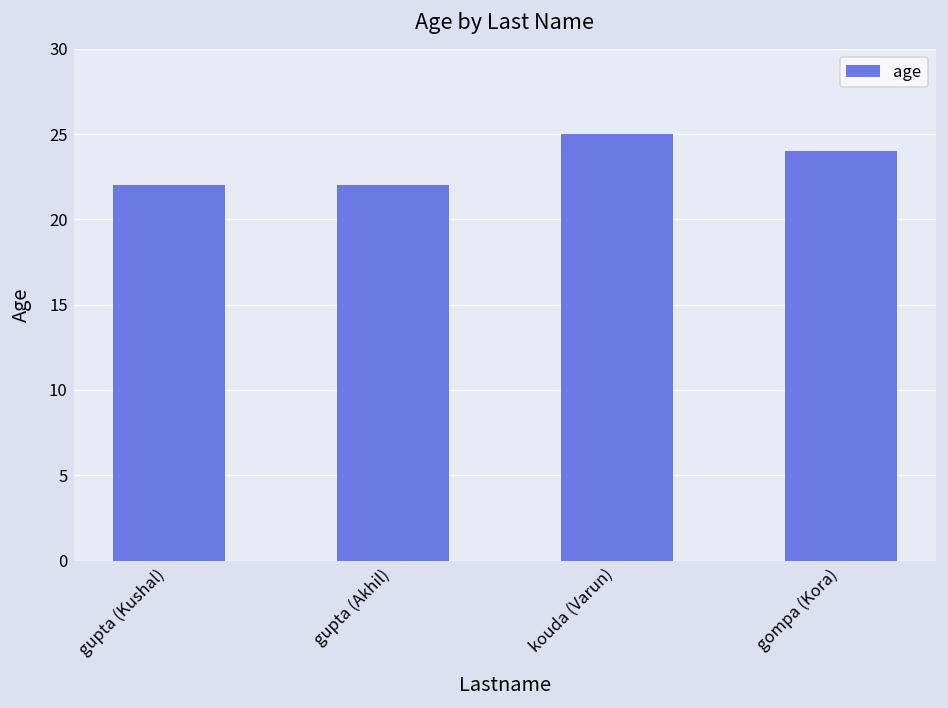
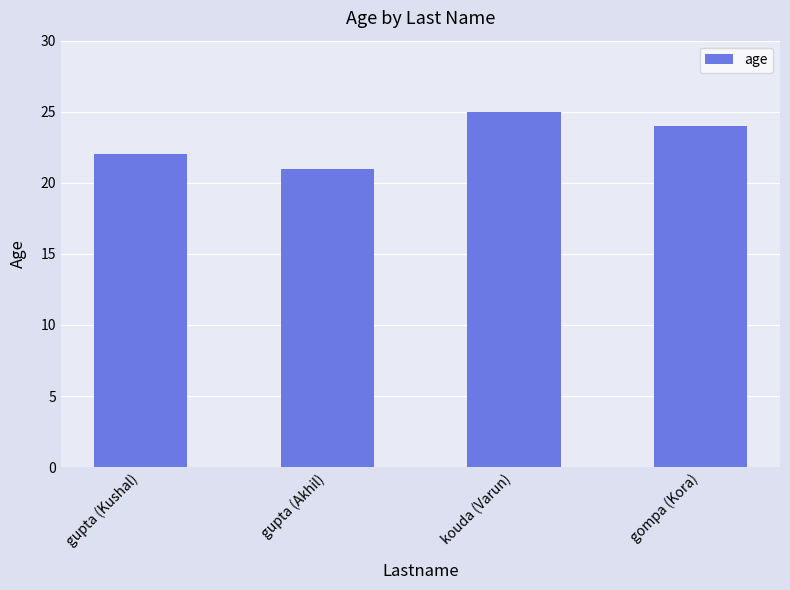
  {
    "gupta (Kushal)": 22,
-   "gupta (Akhil)": 22,
+   "gupta (Akhil)": 21,
    "kouda (Varun)": 25,
    "gompa (Kora)": 24
  }
